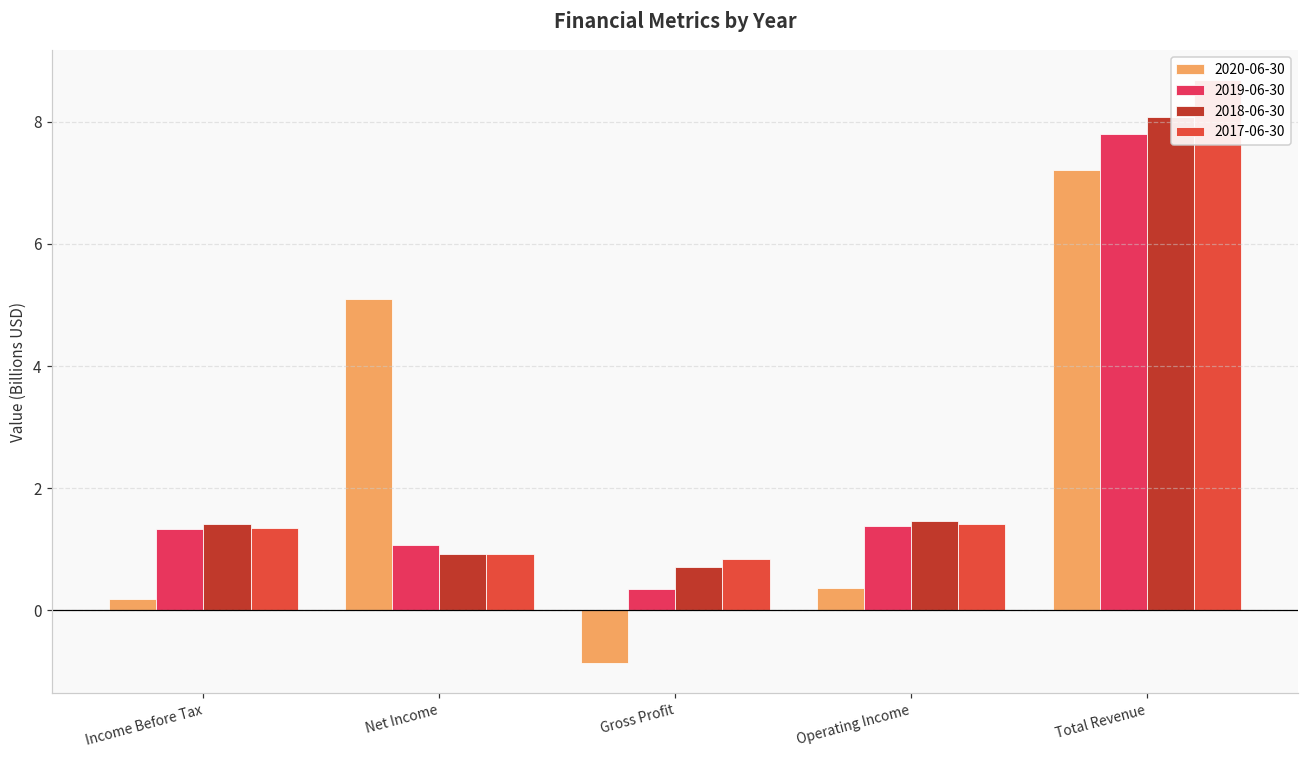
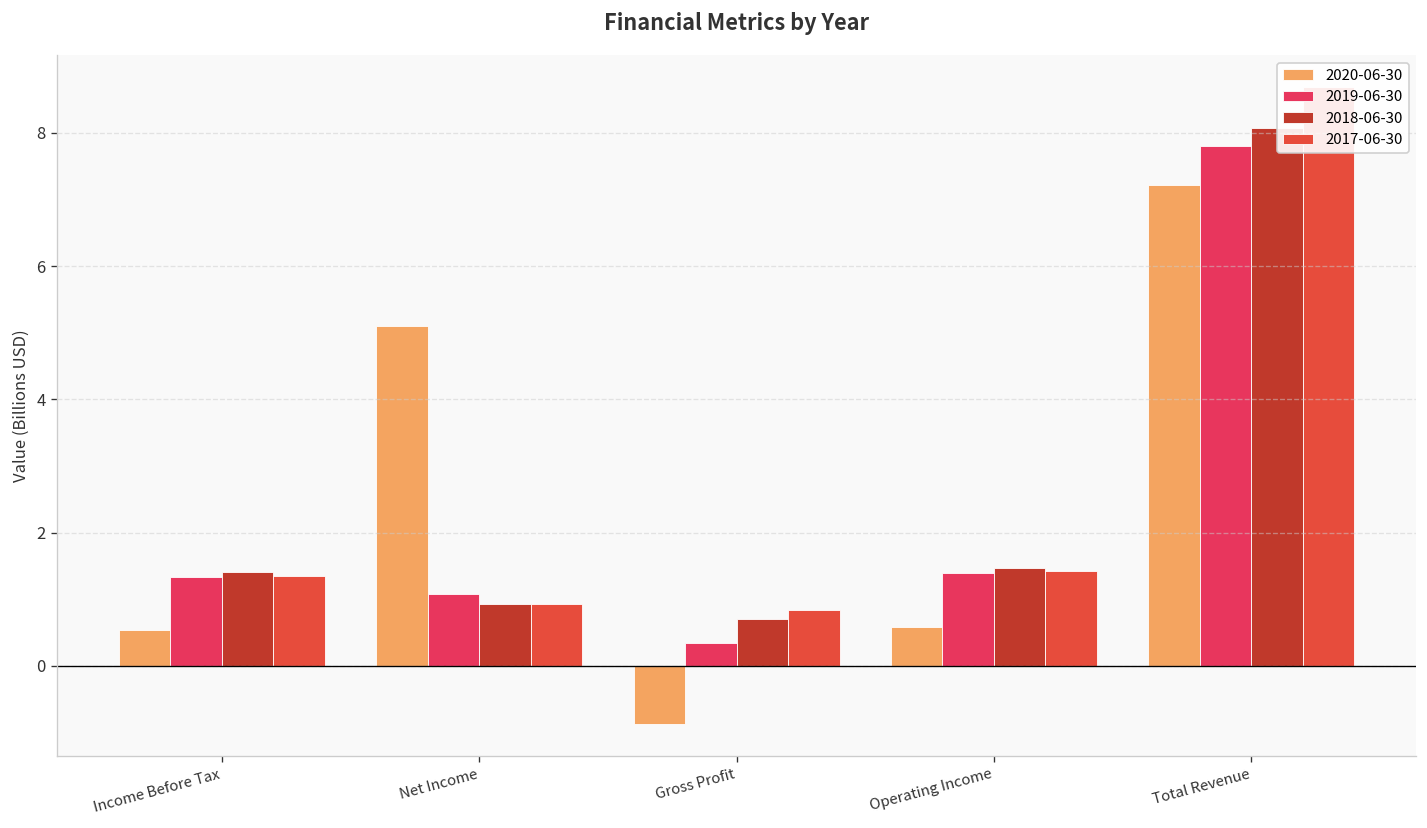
  {
    "2020-06-30": {
-     "Income Before Tax": 0.2,
+     "Income Before Tax": 0.5,
      "Net Income": 5.1,
      "Gross Profit": -0.9,
-     "Operating Income": 0.4,
+     "Operating Income": 0.6,
      "Total Revenue": 7.2
    }
  }
